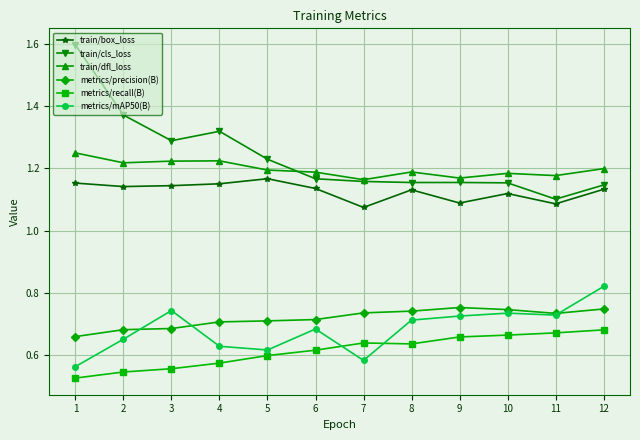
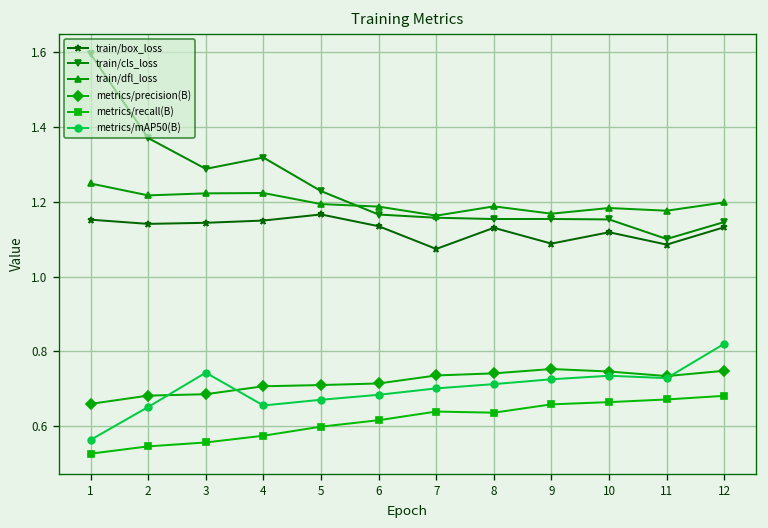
  {
    "metrics/mAP50(B)": {
      "1": 0.56,
      "2": 0.65,
      "3": 0.74,
-     "4": 0.63,
-     "5": 0.62,
+     "4": 0.66,
+     "5": 0.67,
      "6": 0.68,
-     "7": 0.58,
+     "7": 0.70,
      "8": 0.71,
      "9": 0.73,
      "10": 0.73,
      "12": 0.82
    }
  }
